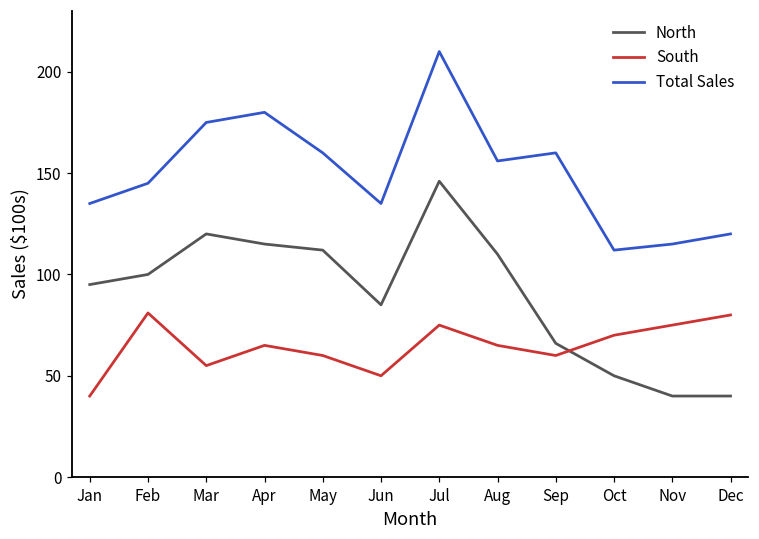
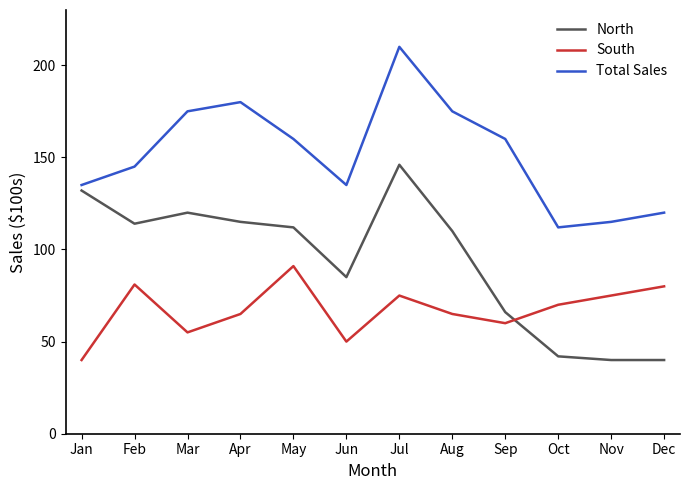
  {
    "North": {
-     "Jan": 95,
-     "Feb": 100,
+     "Jan": 132,
+     "Feb": 114,
      "Mar": 120,
      "Apr": 115,
      "May": 112,
      "Jun": 85,
      "Jul": 146,
      "Aug": 110,
      "Sep": 66,
-     "Oct": 50,
+     "Oct": 42,
      "Nov": 40,
      "Dec": 40
    },
    "South": {
      "Jan": 40,
      "Feb": 81,
      "Mar": 55,
      "Apr": 65,
-     "May": 60,
+     "May": 91,
      "Jun": 50,
      "Jul": 75,
      "Aug": 65,
      "Sep": 60,
      "Oct": 70,
      "Nov": 75,
      "Dec": 80
    },
    "Total Sales": {
      "Jan": 135,
      "Feb": 145,
      "Mar": 175,
      "Apr": 180,
      "May": 160,
      "Jun": 135,
      "Jul": 210,
-     "Aug": 156,
+     "Aug": 175,
      "Sep": 160,
      "Oct": 112,
      "Nov": 115,
      "Dec": 120
    }
  }
